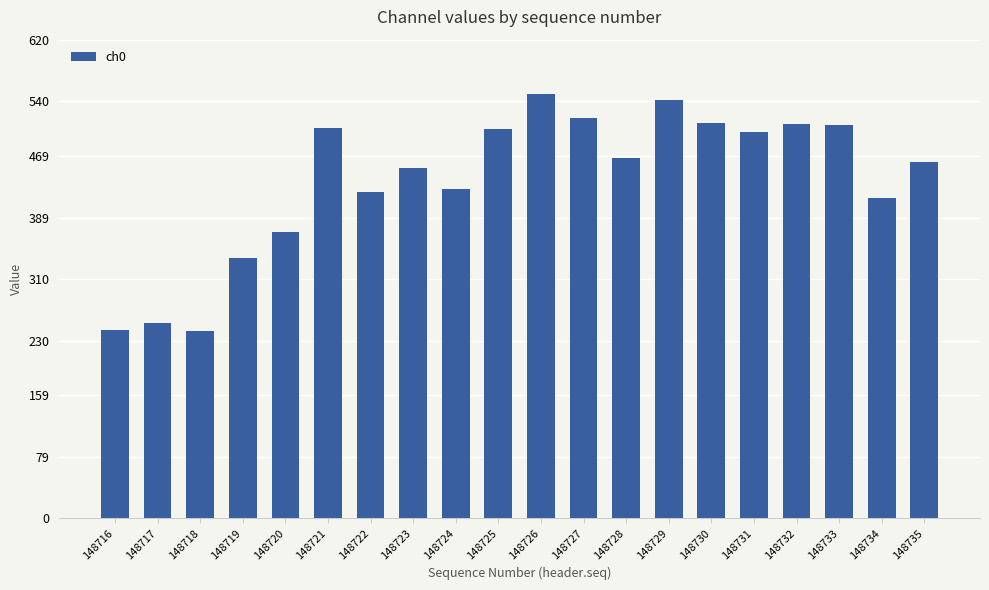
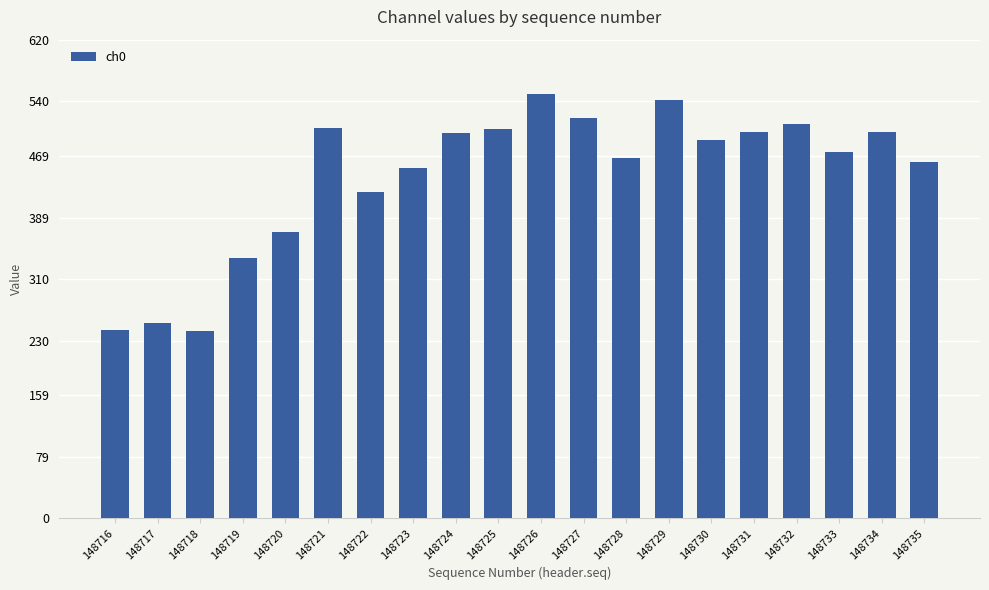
  {
    "148716": 240,
    "148717": 250,
    "148718": 240,
    "148719": 340,
    "148720": 370,
    "148721": 510,
    "148722": 420,
    "148723": 450,
-   "148724": 430,
+   "148724": 500,
    "148725": 500,
    "148726": 550,
    "148727": 520,
    "148728": 470,
    "148729": 540,
-   "148730": 510,
+   "148730": 490,
    "148731": 500,
    "148732": 510,
-   "148733": 510,
-   "148734": 420,
+   "148733": 480,
+   "148734": 500,
    "148735": 460
  }
